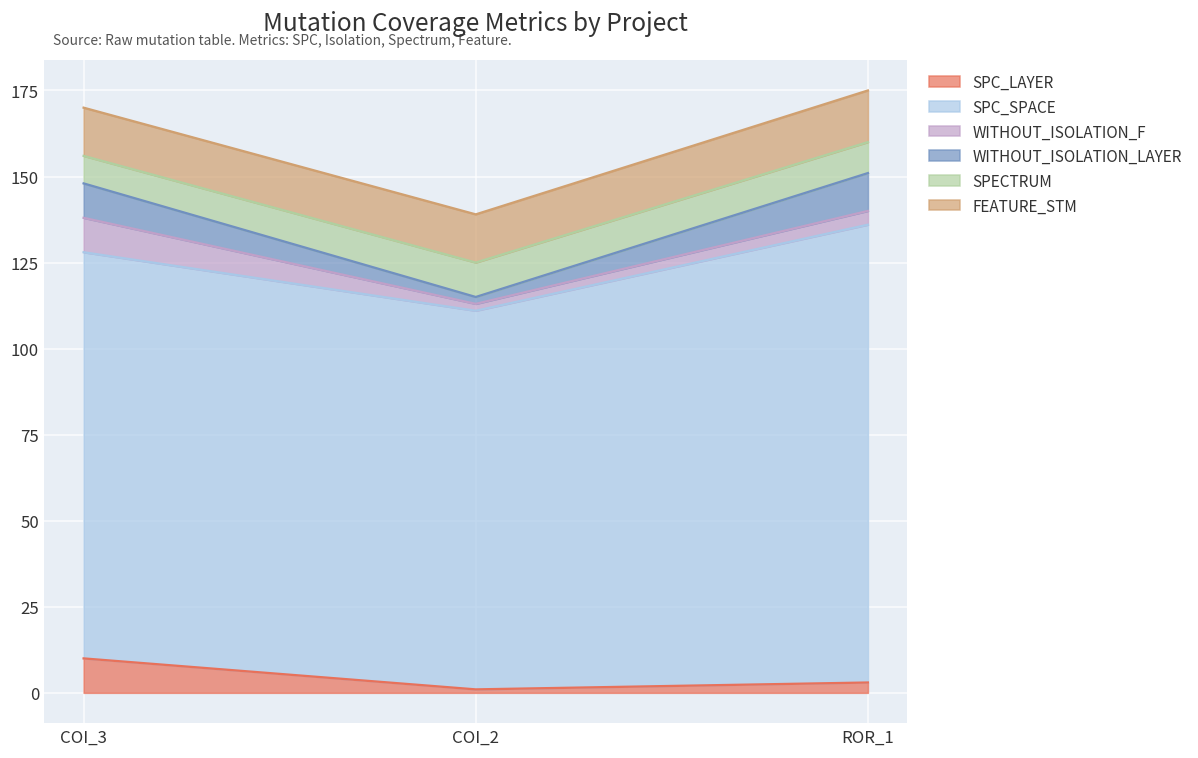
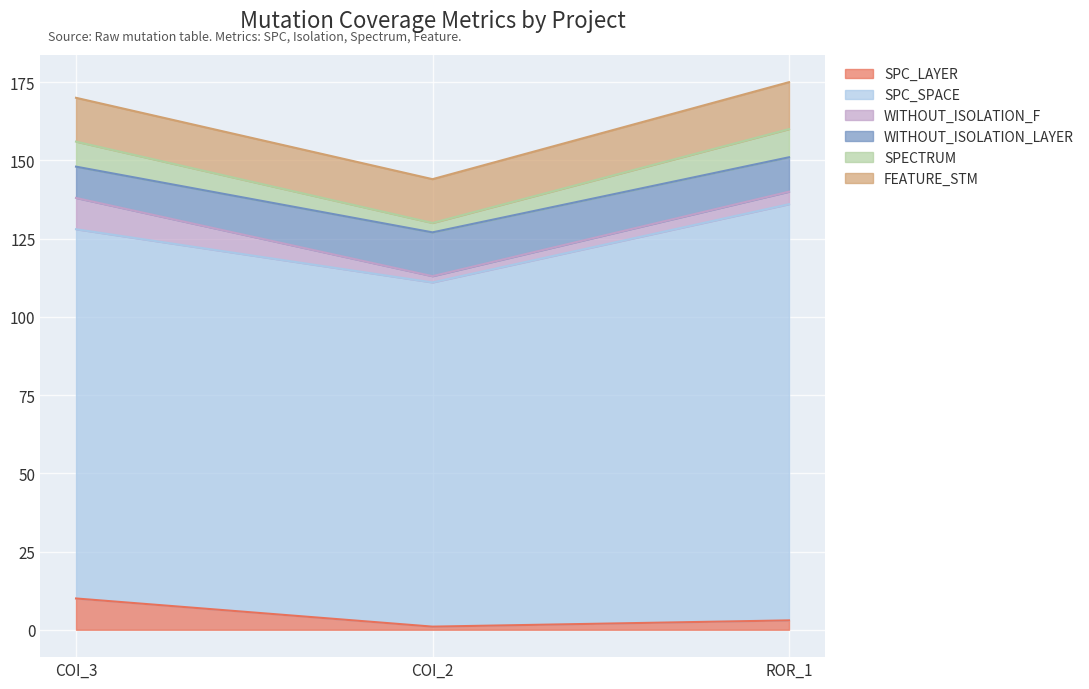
  {
    "WITHOUT_ISOLATION_LAYER": {
      "COI_3": 10,
-     "COI_2": 2,
+     "COI_2": 14,
      "ROR_1": 11
    },
    "SPECTRUM": {
      "COI_3": 8,
-     "COI_2": 10,
+     "COI_2": 3,
      "ROR_1": 9
    }
  }
